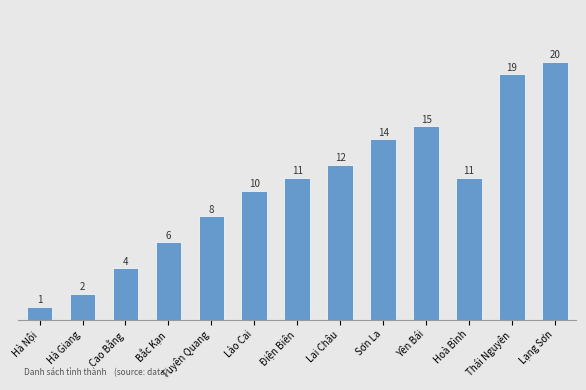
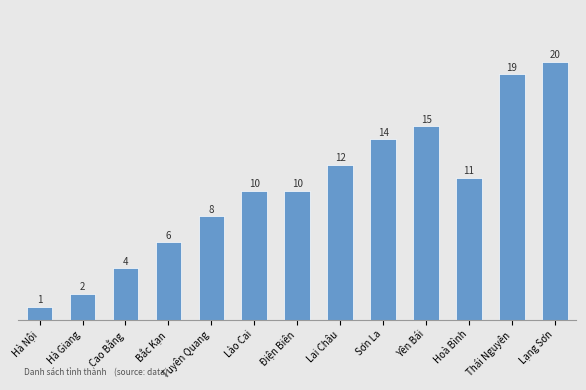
  {
    "Hà Nội": 1,
    "Hà Giang": 2,
    "Cao Bằng": 4,
    "Bắc Kạn": 6,
    "Tuyên Quang": 8,
    "Lào Cai": 10,
-   "Điện Biên": 11,
+   "Điện Biên": 10,
    "Lai Châu": 12,
    "Sơn La": 14,
    "Yên Bái": 15,
    "Hoà Bình": 11,
    "Thái Nguyên": 19,
    "Lạng Sơn": 20
  }
